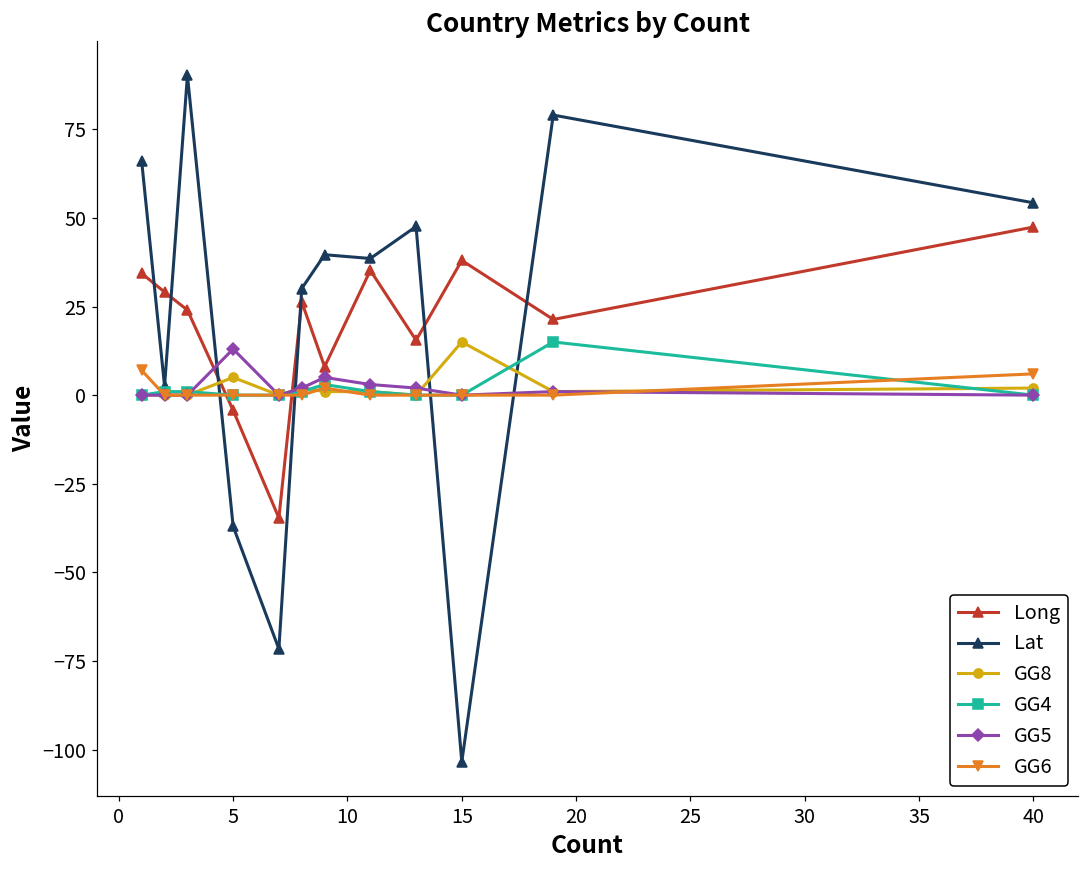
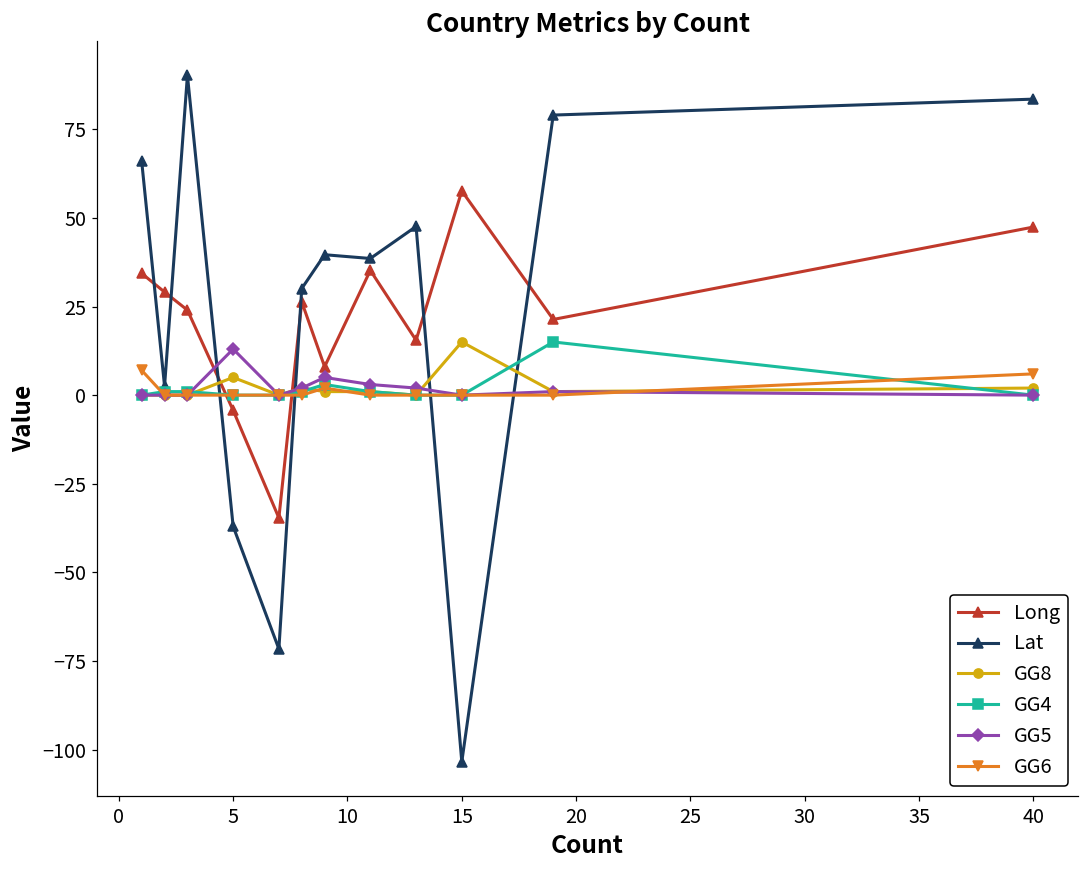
  {
    "Long": {
      "5": -4,
-     "15": 38,
+     "15": 58,
      "40": 47
    },
    "Lat": {
      "5": -37,
      "15": -103,
-     "40": 54
+     "40": 83
    },
    "GG5": {
      "5": 13
    }
  }
